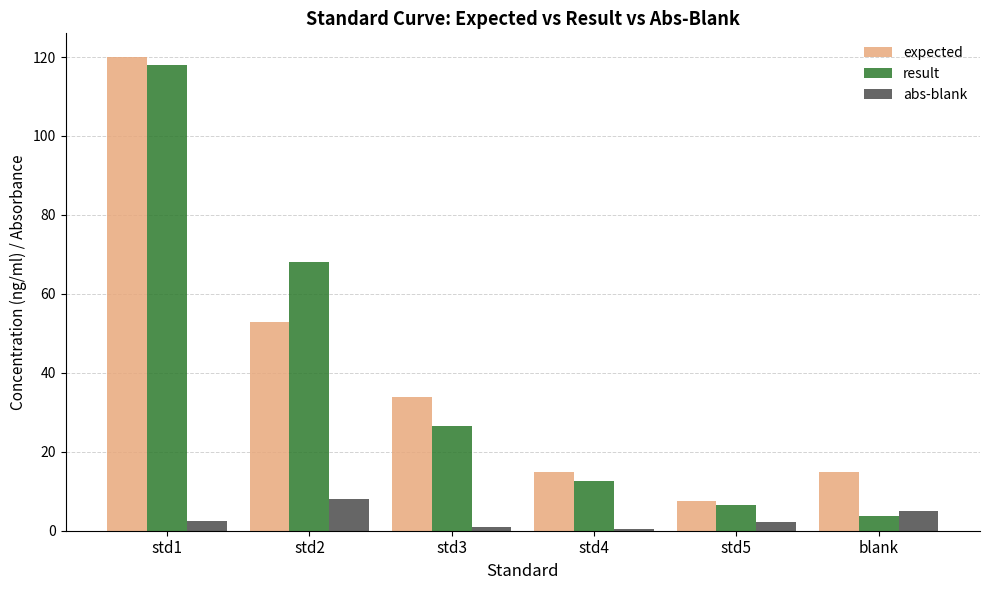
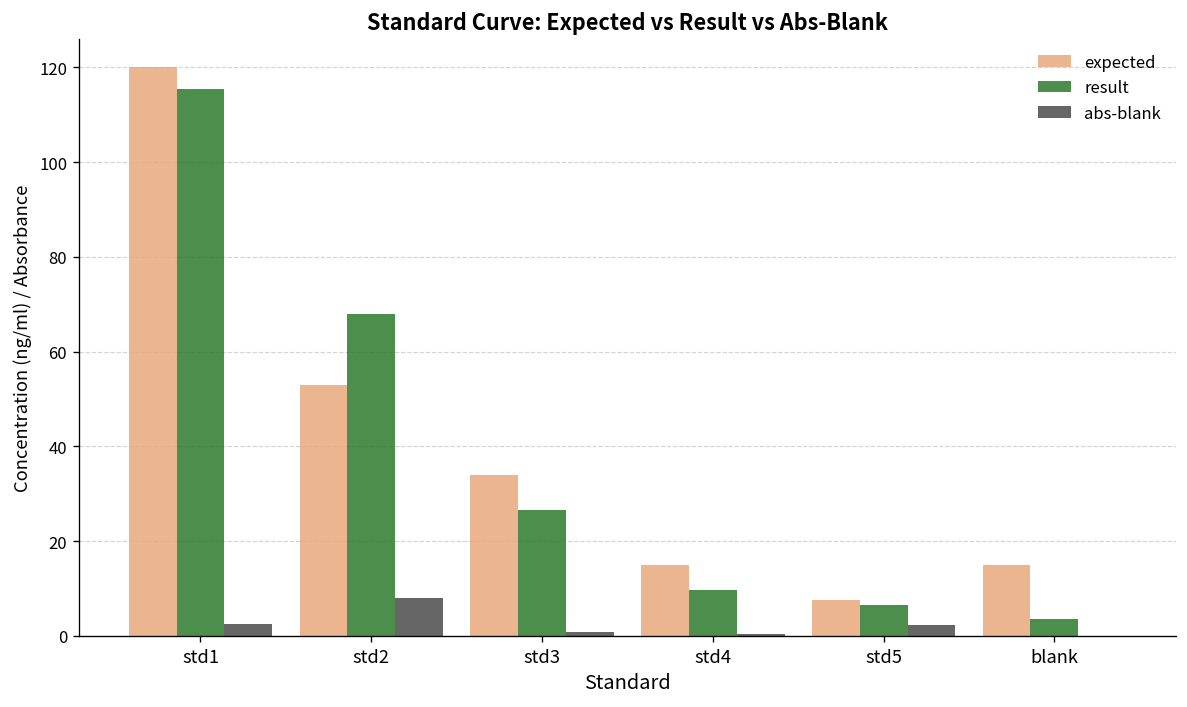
  {
    "expected": {
      "std1": 120,
      "std2": 53,
      "std3": 34,
      "std4": 15,
      "std5": 8,
      "blank": 15
    },
    "result": {
-     "std1": 118,
+     "std1": 115,
      "std2": 68,
      "std3": 26,
-     "std4": 13,
+     "std4": 10,
      "std5": 6,
      "blank": 4
    },
    "abs-blank": {
      "std1": 3,
      "std2": 8,
      "std3": 1,
      "std5": 2,
-     "blank": 5
+     "blank": 0
    }
  }
